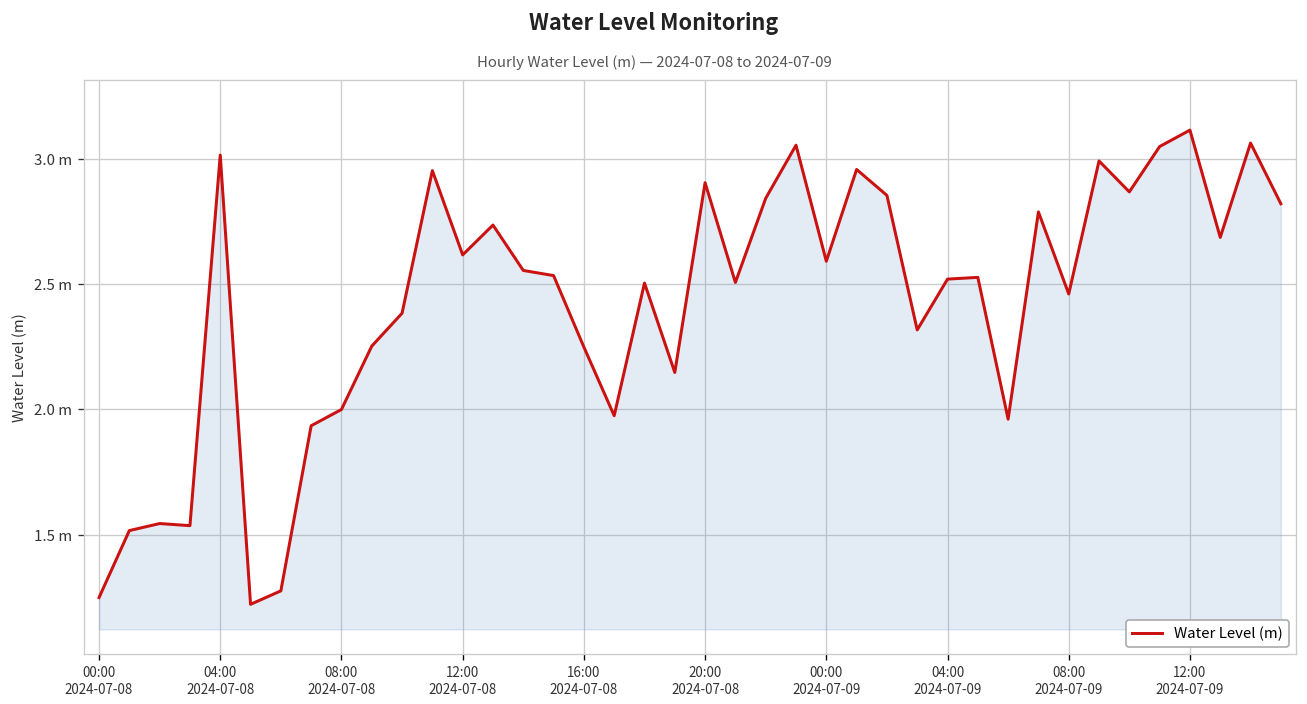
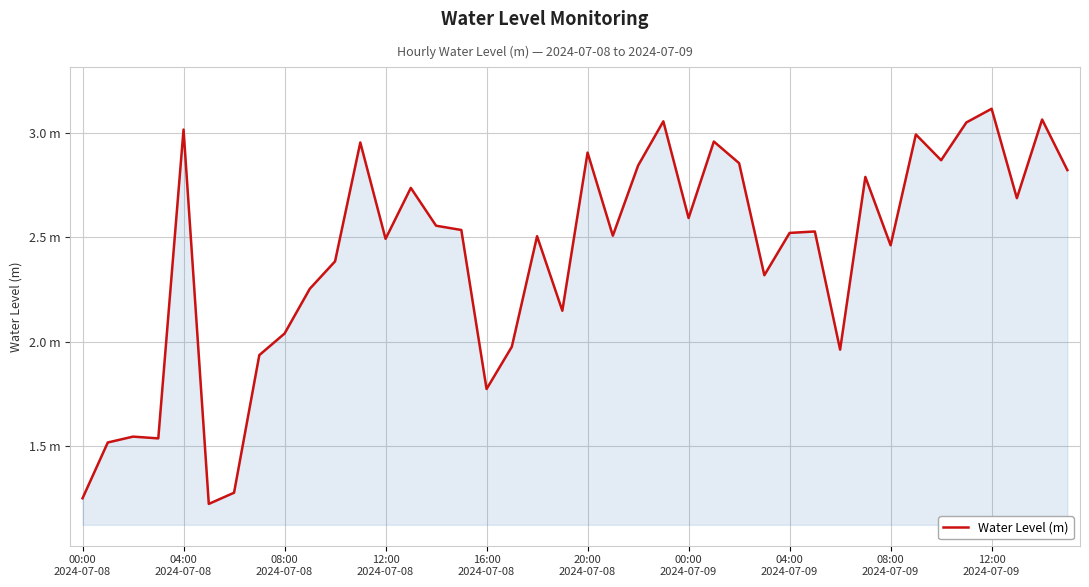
  {
    "00:00 2024-07-08": "1.25 m",
    "04:00 2024-07-08": "3.02 m",
-   "08:00 2024-07-08": "2.00 m",
-   "12:00 2024-07-08": "2.62 m",
-   "16:00 2024-07-08": "2.25 m",
+   "08:00 2024-07-08": "2.04 m",
+   "12:00 2024-07-08": "2.49 m",
+   "16:00 2024-07-08": "1.77 m",
    "20:00 2024-07-08": "2.91 m",
    "00:00 2024-07-09": "2.59 m",
    "04:00 2024-07-09": "2.52 m",
    "08:00 2024-07-09": "2.46 m",
    "12:00 2024-07-09": "3.12 m"
  }
